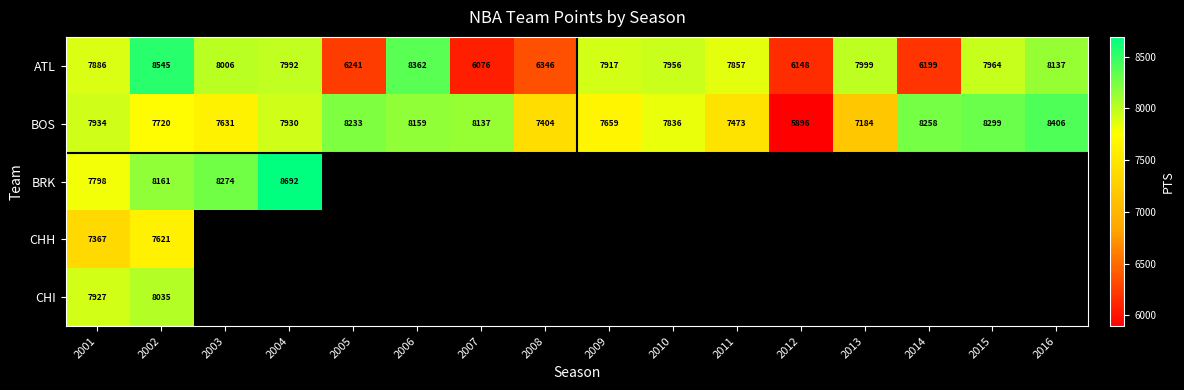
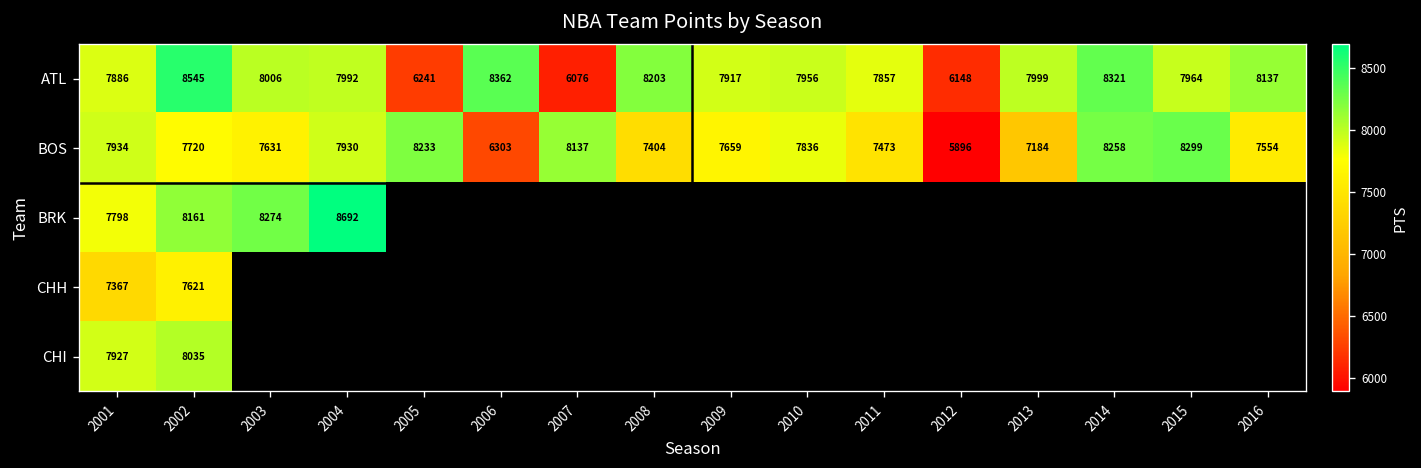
  {
    "ATL": {
      "2001": 7886,
      "2002": 8545,
      "2003": 8006,
      "2004": 7992,
      "2005": 6241,
      "2006": 8362,
      "2007": 6076,
-     "2008": 6346,
+     "2008": 8203,
      "2009": 7917,
      "2010": 7956,
      "2011": 7857,
      "2012": 6148,
      "2013": 7999,
-     "2014": 6199,
+     "2014": 8321,
      "2015": 7964,
      "2016": 8137
    },
    "BOS": {
      "2001": 7934,
      "2002": 7720,
      "2003": 7631,
      "2004": 7930,
      "2005": 8233,
-     "2006": 8159,
+     "2006": 6303,
      "2007": 8137,
      "2008": 7404,
      "2009": 7659,
      "2010": 7836,
      "2011": 7473,
      "2012": 5896,
      "2013": 7184,
      "2014": 8258,
      "2015": 8299,
-     "2016": 8406
+     "2016": 7554
    },
    "BRK": {
      "2001": 7798,
      "2002": 8161,
      "2003": 8274,
      "2004": 8692
    },
    "CHH": {
      "2001": 7367,
      "2002": 7621
    },
    "CHI": {
      "2001": 7927,
      "2002": 8035
    }
  }
